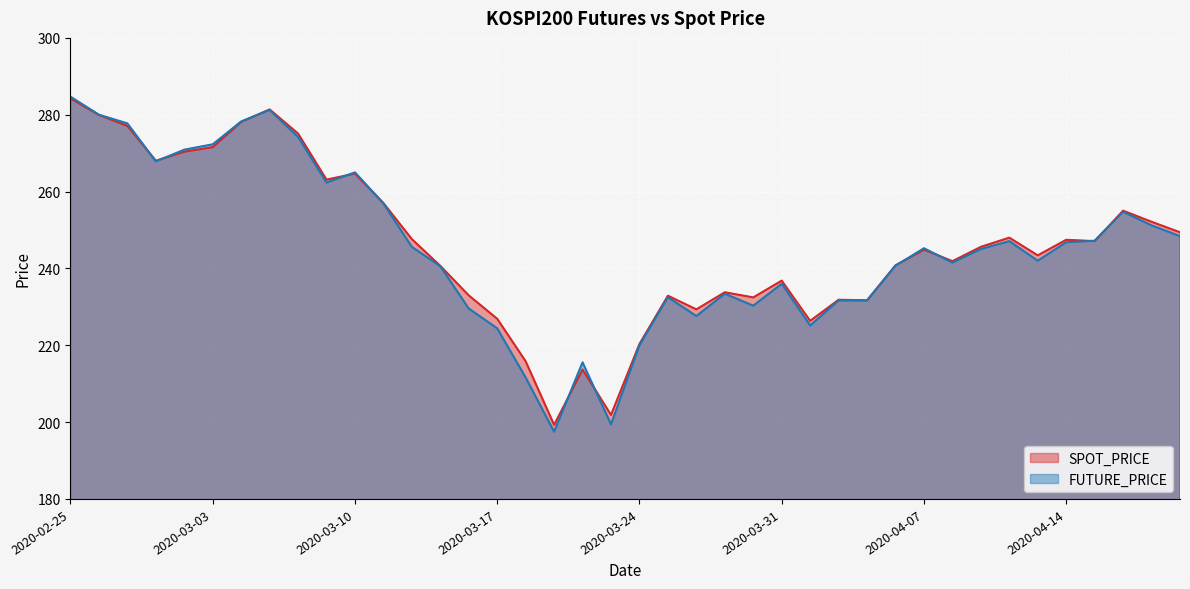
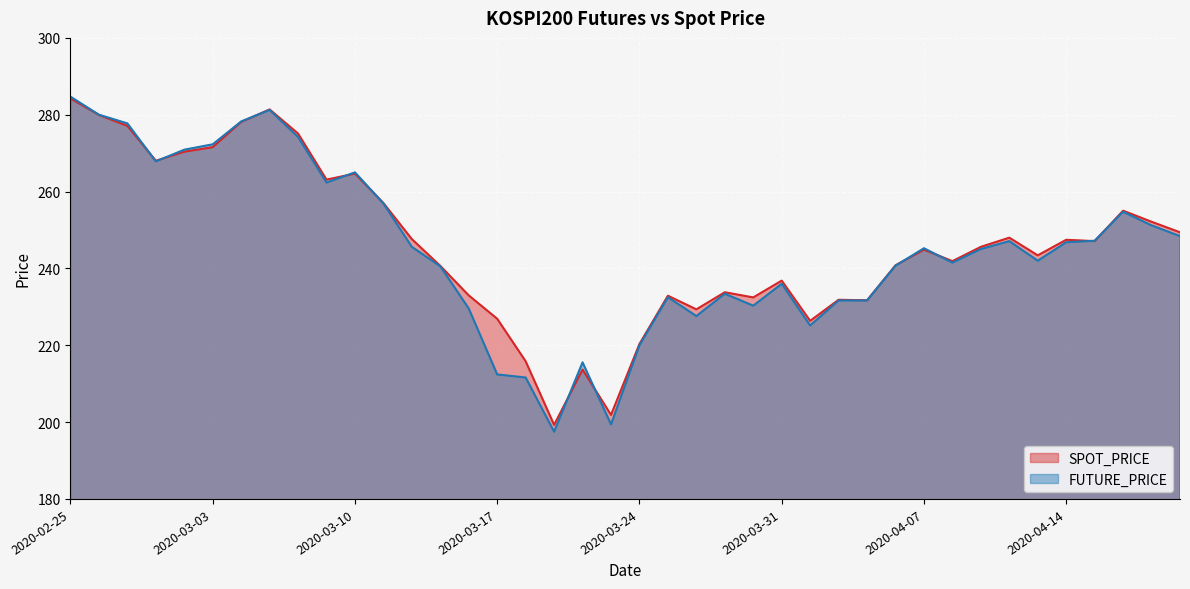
  {
    "SPOT_PRICE": {
      "2020-03-03": 272,
      "2020-03-17": 227,
      "2020-03-31": 237
    },
    "FUTURE_PRICE": {
      "2020-03-03": 272,
-     "2020-03-17": 224,
+     "2020-03-17": 212,
      "2020-03-31": 236
    }
  }
